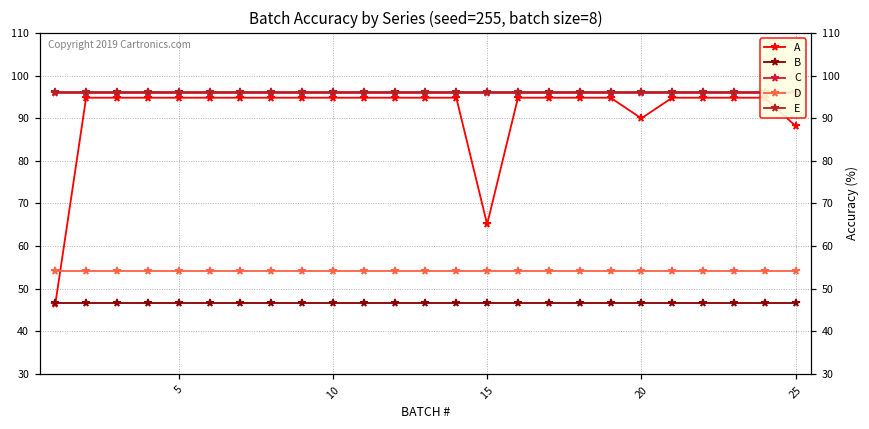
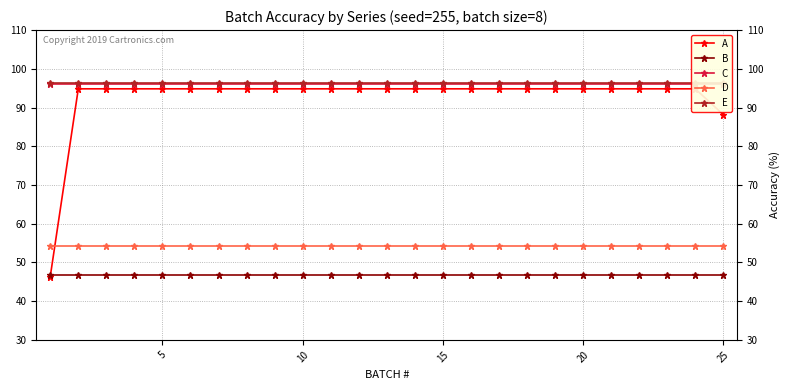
  {
    "A": {
      "5": 95,
      "10": 95,
-     "15": 65,
-     "20": 90,
+     "15": 95,
+     "20": 95,
      "25": 88
    },
    "B": {
      "5": 47,
      "10": 47,
      "15": 47,
      "20": 47,
      "25": 47
    },
    "D": {
      "5": 54,
      "10": 54,
      "15": 54,
      "20": 54,
      "25": 54
    }
  }
